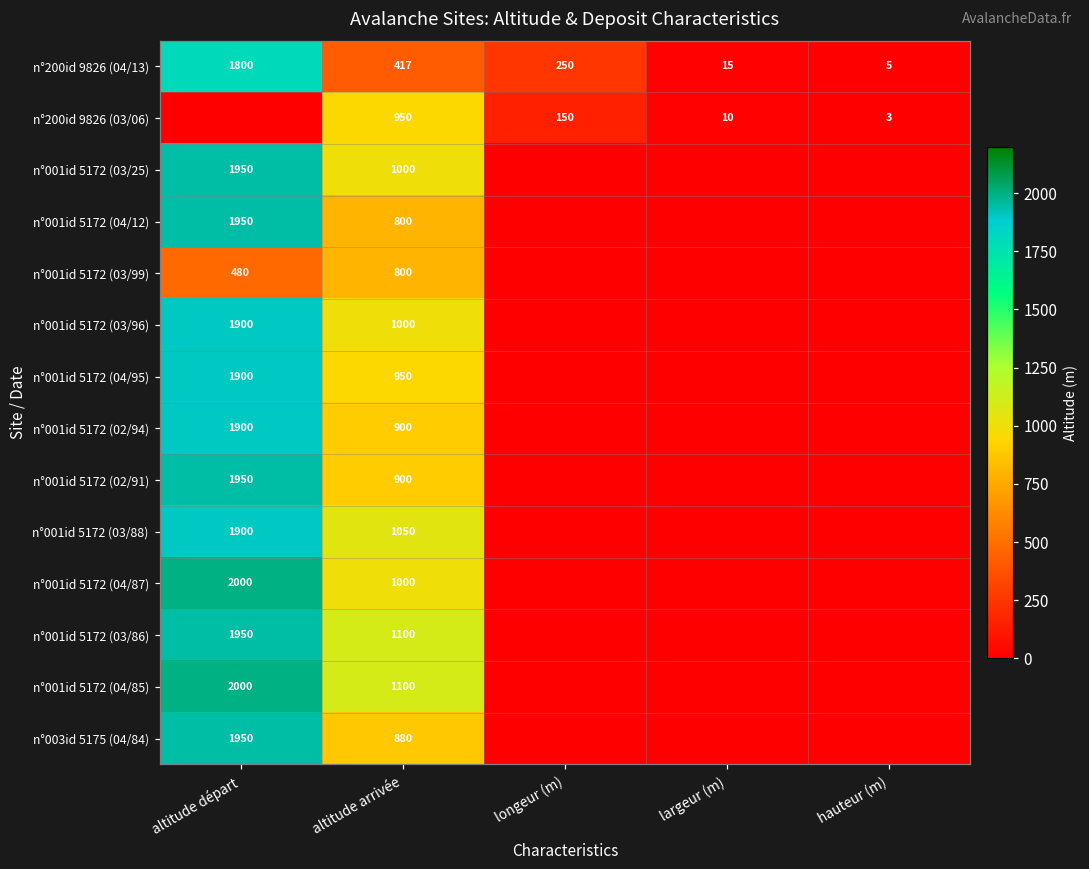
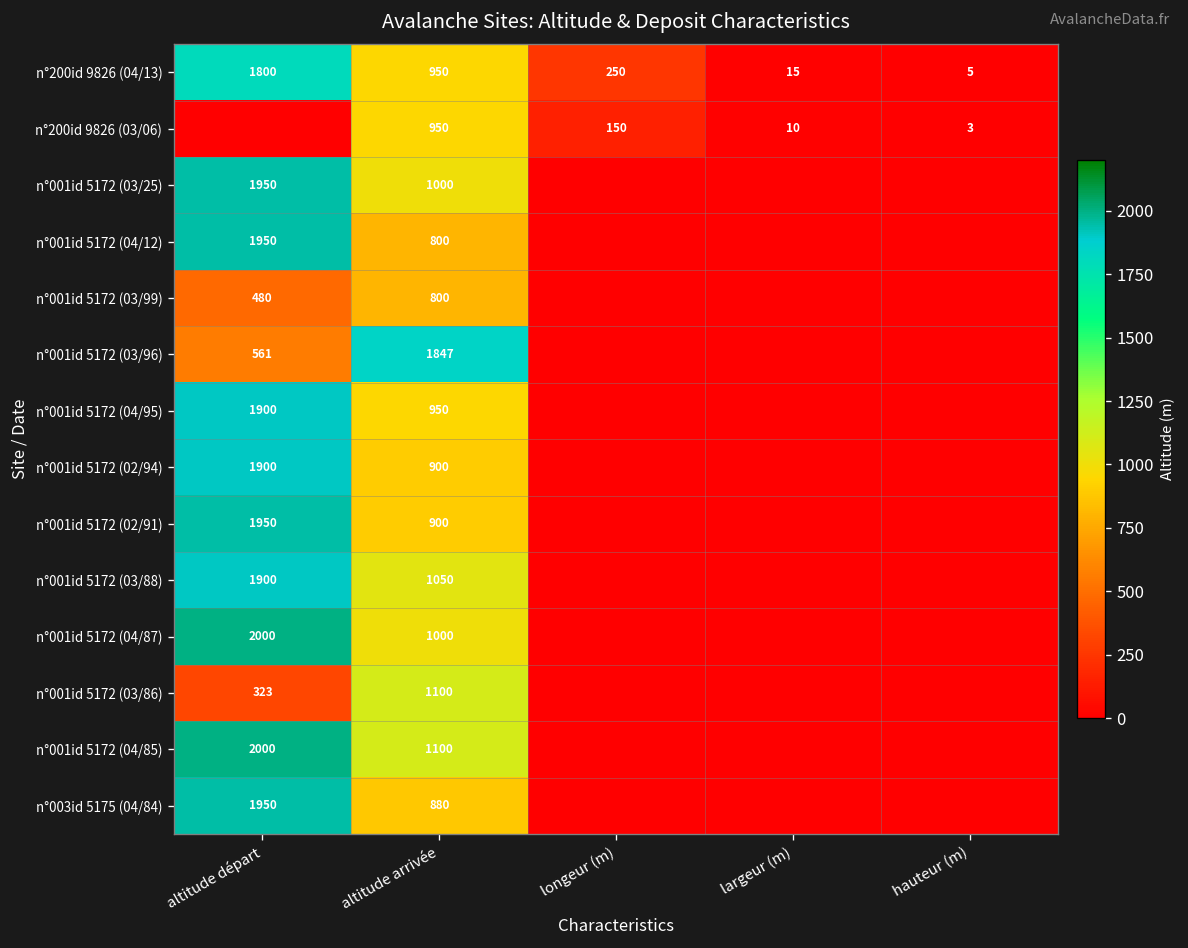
  {
    "n°200id 9826 (04/13)": {
      "altitude départ": 1800,
-     "altitude arrivée": 417,
+     "altitude arrivée": 950,
      "longeur (m)": 250,
      "largeur (m)": 15,
      "hauteur (m)": 5
    },
    "n°200id 9826 (03/06)": {
      "altitude arrivée": 950,
      "longeur (m)": 150,
      "largeur (m)": 10,
      "hauteur (m)": 3
    },
    "n°001id 5172 (03/25)": {
      "altitude départ": 1950,
      "altitude arrivée": 1000
    },
    "n°001id 5172 (04/12)": {
      "altitude départ": 1950,
      "altitude arrivée": 800
    },
    "n°001id 5172 (03/99)": {
      "altitude départ": 480,
      "altitude arrivée": 800
    },
    "n°001id 5172 (03/96)": {
-     "altitude départ": 1900,
-     "altitude arrivée": 1000
+     "altitude départ": 561,
+     "altitude arrivée": 1847
    },
    "n°001id 5172 (04/95)": {
      "altitude départ": 1900,
      "altitude arrivée": 950
    },
    "n°001id 5172 (02/94)": {
      "altitude départ": 1900,
      "altitude arrivée": 900
    },
    "n°001id 5172 (02/91)": {
      "altitude départ": 1950,
      "altitude arrivée": 900
    },
    "n°001id 5172 (03/88)": {
      "altitude départ": 1900,
      "altitude arrivée": 1050
    },
    "n°001id 5172 (04/87)": {
      "altitude départ": 2000,
      "altitude arrivée": 1000
    },
    "n°001id 5172 (03/86)": {
-     "altitude départ": 1950,
+     "altitude départ": 323,
      "altitude arrivée": 1100
    },
    "n°001id 5172 (04/85)": {
      "altitude départ": 2000,
      "altitude arrivée": 1100
    },
    "n°003id 5175 (04/84)": {
      "altitude départ": 1950,
      "altitude arrivée": 880
    }
  }
